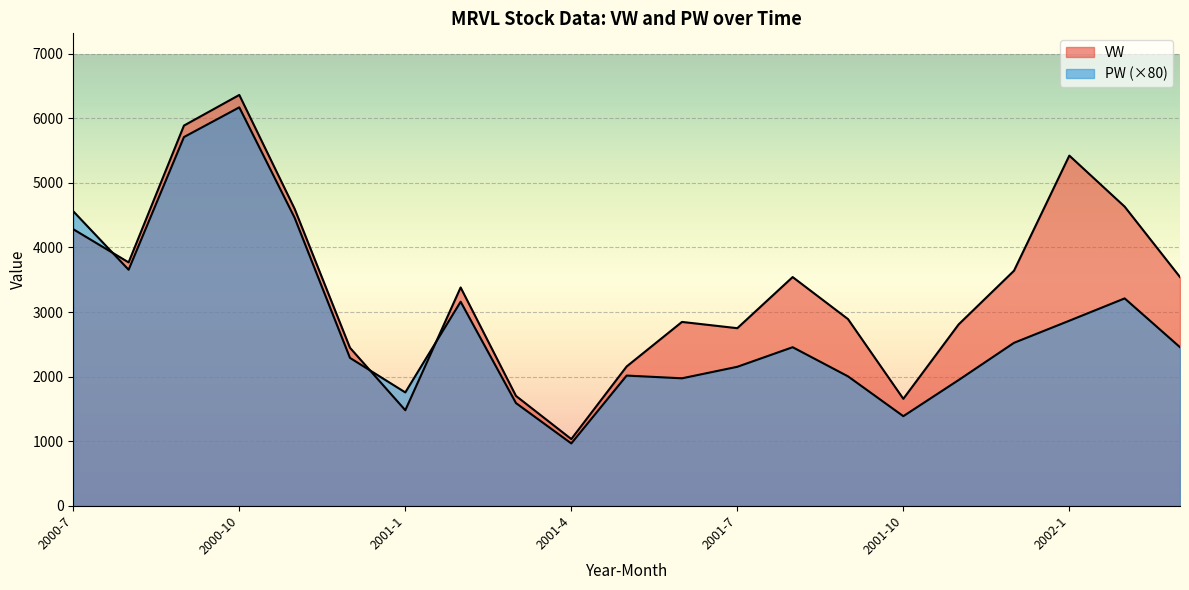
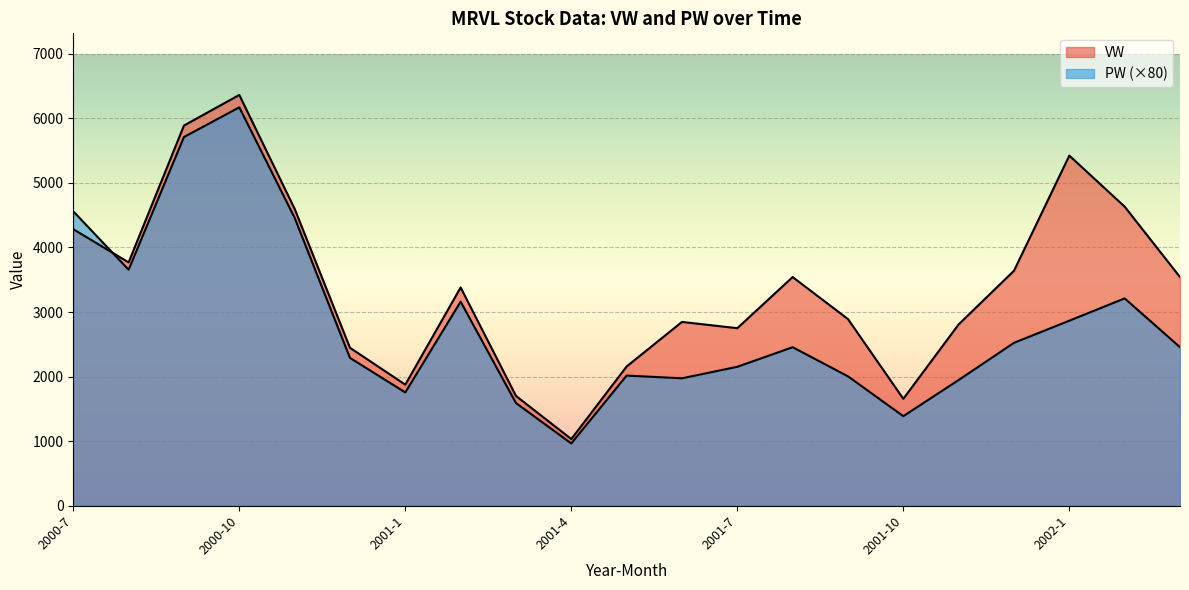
  {
    "VW": {
      "2000-7": 4300,
      "2000-10": 6400,
-     "2001-1": 1500,
+     "2001-1": 1900,
      "2001-4": 1000,
      "2001-7": 2700,
      "2001-10": 1700,
      "2002-1": 5400
    },
    "PW (×80)": {
      "2000-7": 4600,
      "2000-10": 6200,
      "2001-1": 1800,
      "2001-4": 1000,
      "2001-7": 2200,
      "2001-10": 1400,
      "2002-1": 2900
    }
  }
